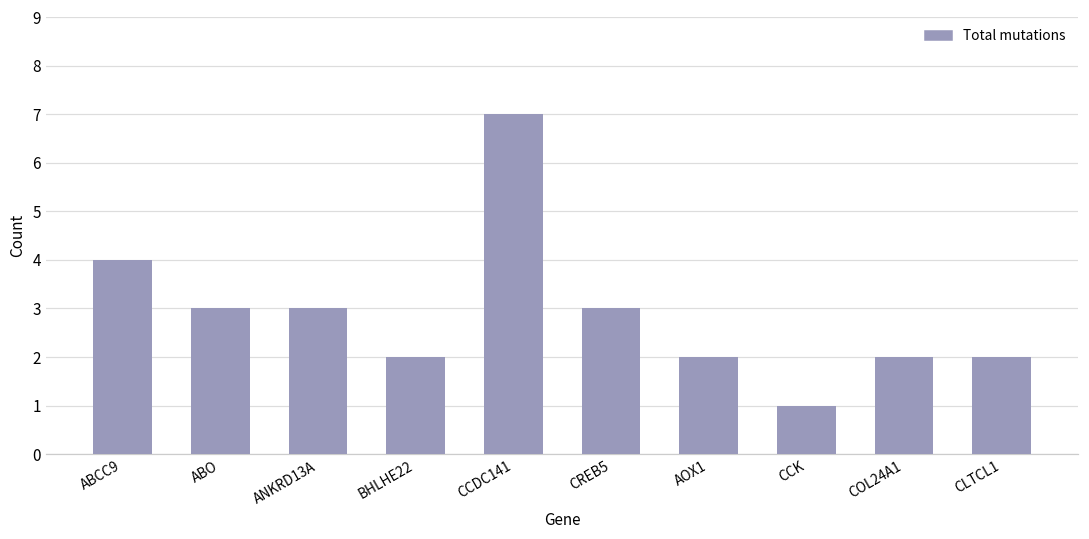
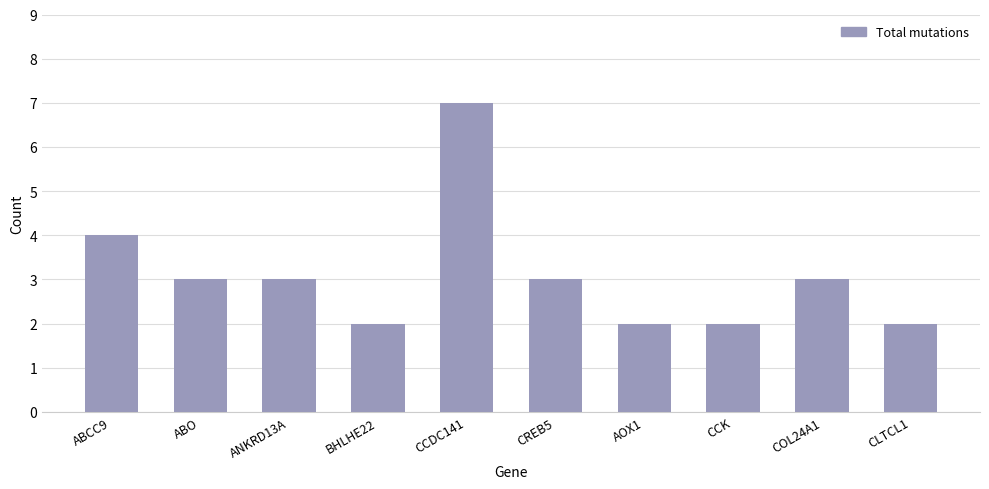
  {
    "ABCC9": 4,
    "ABO": 3,
    "ANKRD13A": 3,
    "BHLHE22": 2,
    "CCDC141": 7,
    "CREB5": 3,
    "AOX1": 2,
-   "CCK": 1,
-   "COL24A1": 2,
+   "CCK": 2,
+   "COL24A1": 3,
    "CLTCL1": 2
  }
